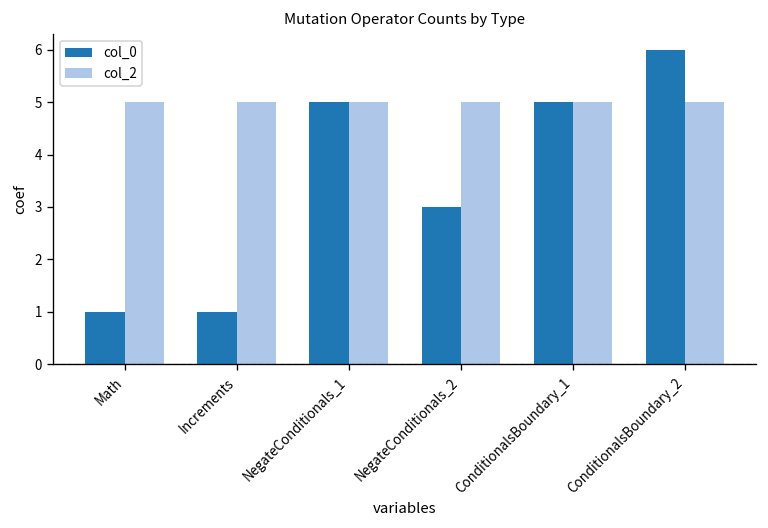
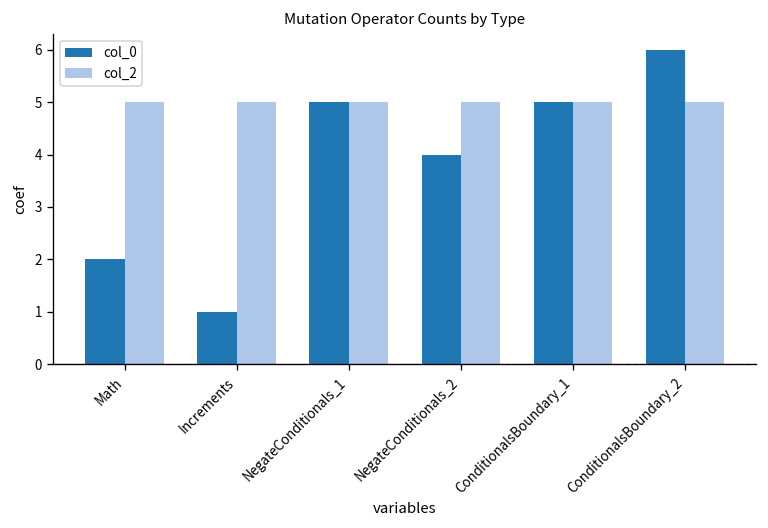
  {
    "col_0": {
-     "Math": 1,
+     "Math": 2,
      "Increments": 1,
      "NegateConditionals_1": 5,
-     "NegateConditionals_2": 3,
+     "NegateConditionals_2": 4,
      "ConditionalsBoundary_1": 5,
      "ConditionalsBoundary_2": 6
    },
    "col_2": {
      "Math": 5,
      "Increments": 5,
      "NegateConditionals_1": 5,
      "NegateConditionals_2": 5,
      "ConditionalsBoundary_1": 5,
      "ConditionalsBoundary_2": 5
    }
  }
